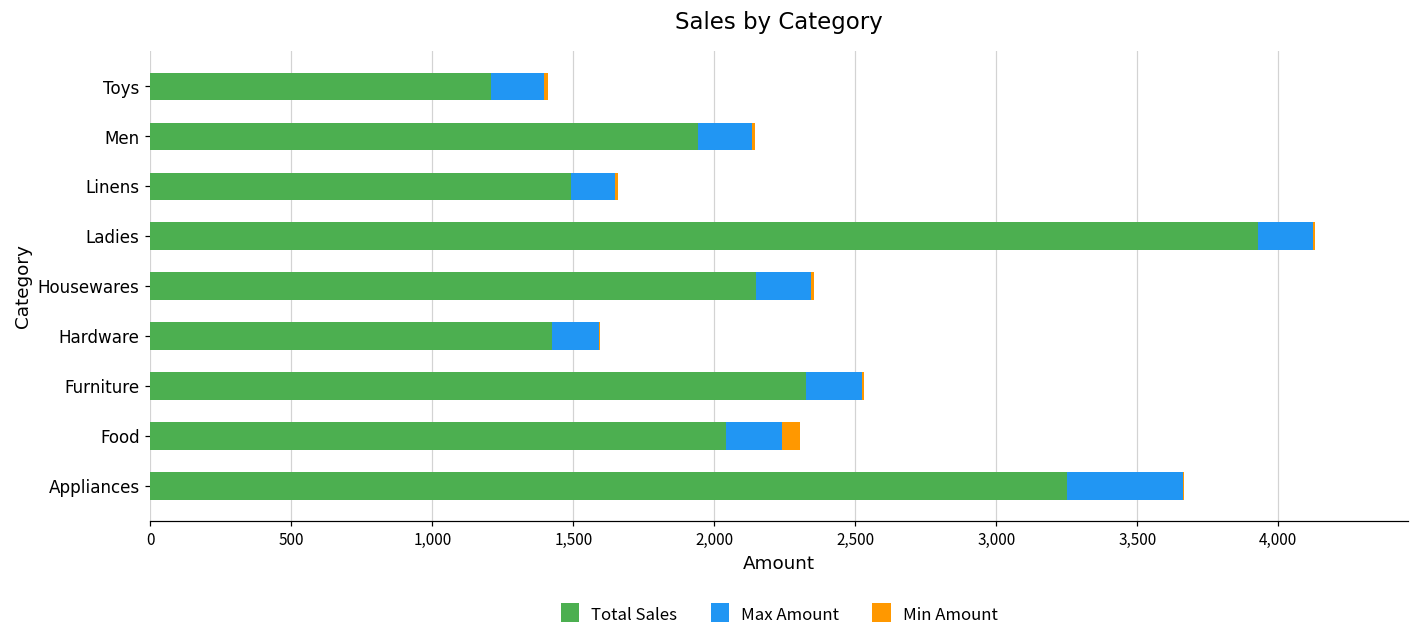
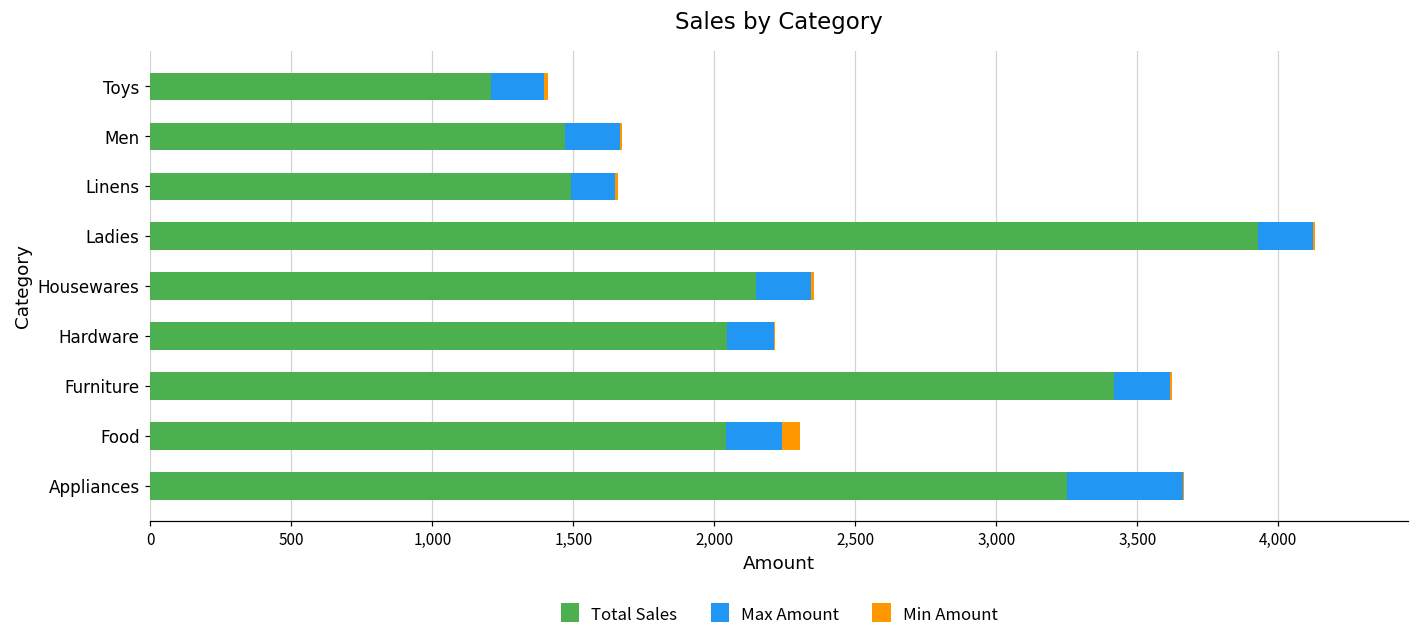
  {
    "Total Sales": {
      "Toys": "1,210",
-     "Men": "1,940",
+     "Men": "1,470",
      "Linens": "1,490",
      "Ladies": "3,930",
      "Housewares": "2,150",
-     "Hardware": "1,420",
-     "Furniture": "2,330",
+     "Hardware": "2,040",
+     "Furniture": "3,420",
      "Food": "2,040",
      "Appliances": "3,250"
    },
    "Max Amount": {
      "Toys": "190",
      "Men": "190",
      "Linens": "160",
      "Ladies": "200",
      "Housewares": "190",
      "Hardware": "170",
      "Furniture": "200",
      "Food": "200",
      "Appliances": "410"
    },
    "Min Amount": {
      "Toys": "10",
      "Linens": "10",
      "Housewares": "10",
      "Food": "60"
    }
  }
